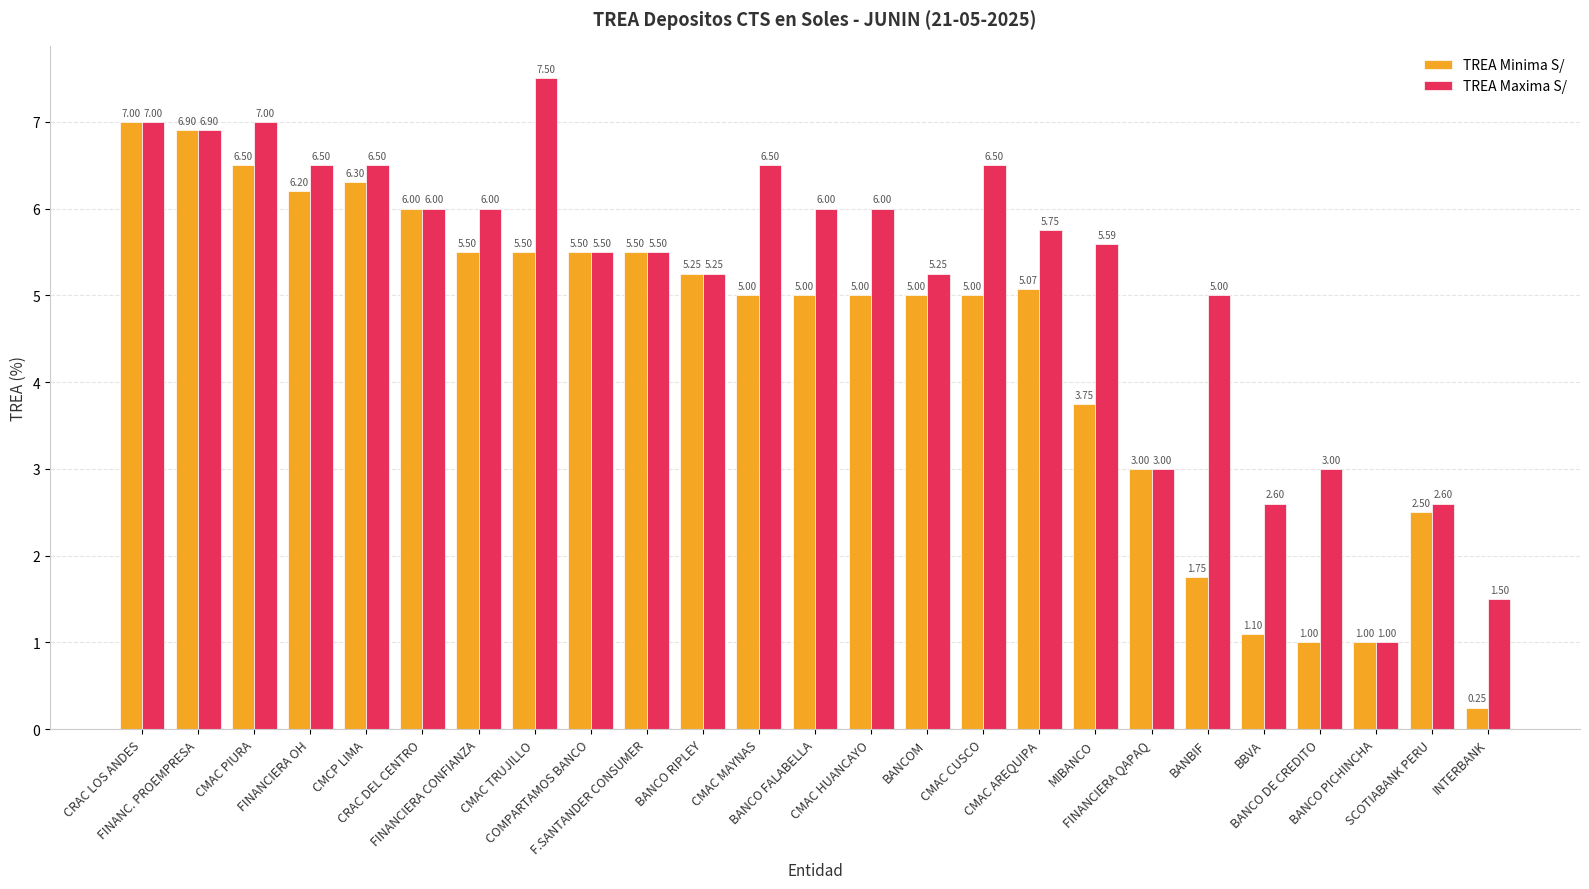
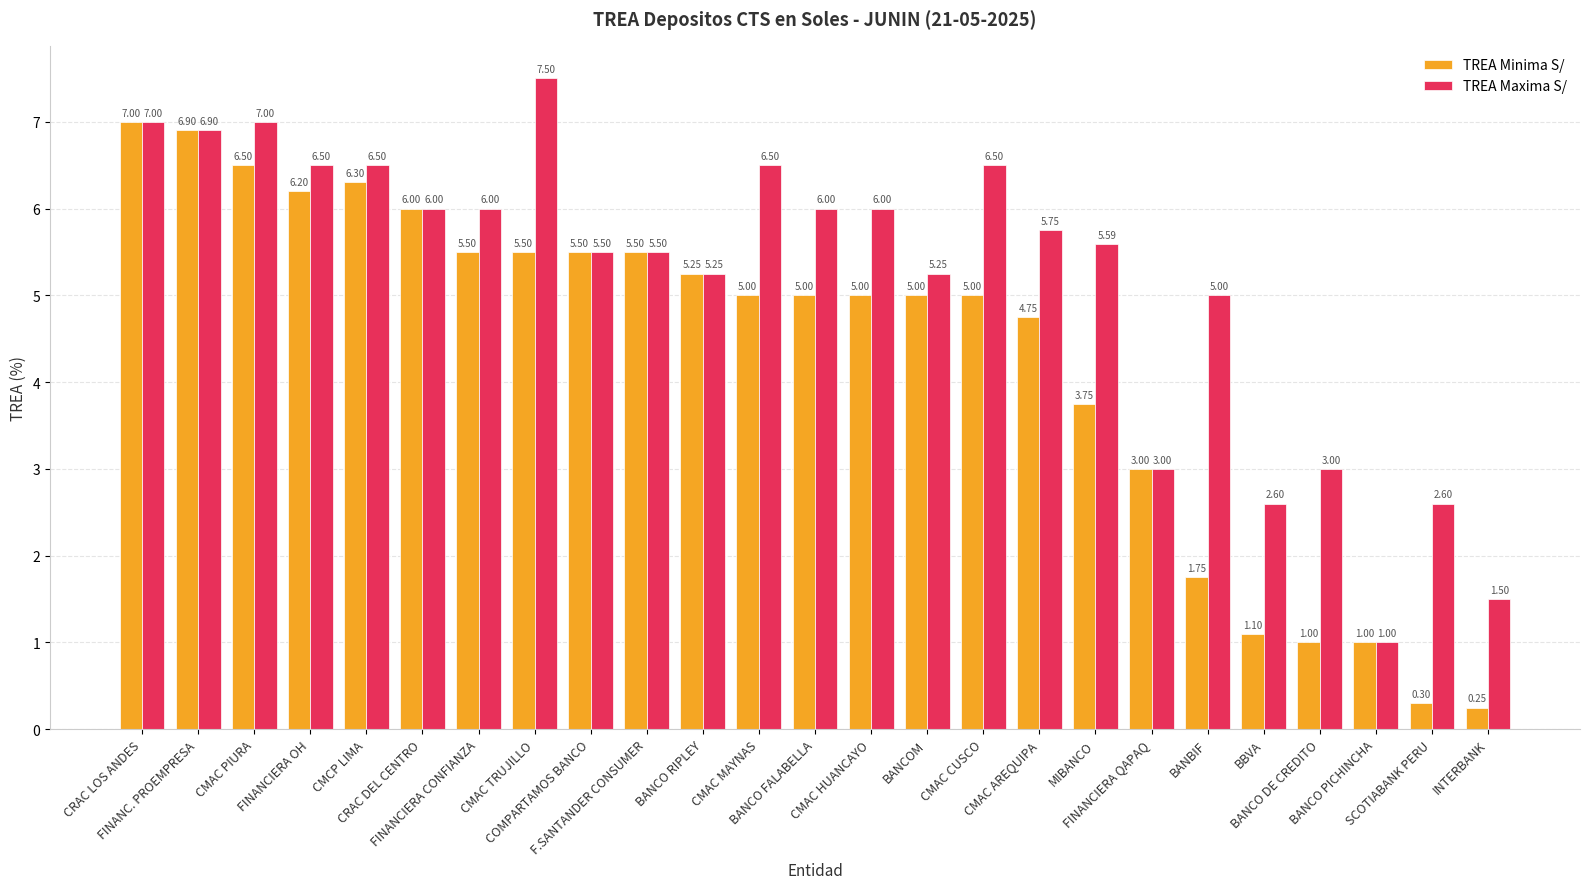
  {
    "TREA Minima S/": {
      "CRAC LOS ANDES": 7.00,
      "FINANC. PROEMPRESA": 6.90,
      "CMAC PIURA": 6.50,
      "FINANCIERA OH": 6.20,
      "CMCP LIMA": 6.30,
      "CRAC DEL CENTRO": 6.00,
      "FINANCIERA CONFIANZA": 5.50,
      "CMAC TRUJILLO": 5.50,
      "COMPARTAMOS BANCO": 5.50,
      "F.SANTANDER CONSUMER": 5.50,
      "BANCO RIPLEY": 5.25,
      "CMAC MAYNAS": 5.00,
      "BANCO FALABELLA": 5.00,
      "CMAC HUANCAYO": 5.00,
      "BANCOM": 5.00,
      "CMAC CUSCO": 5.00,
-     "CMAC AREQUIPA": 5.07,
+     "CMAC AREQUIPA": 4.75,
      "MIBANCO": 3.75,
      "FINANCIERA QAPAQ": 3.00,
      "BANBIF": 1.75,
      "BBVA": 1.10,
      "BANCO DE CREDITO": 1.00,
      "BANCO PICHINCHA": 1.00,
-     "SCOTIABANK PERU": 2.50,
+     "SCOTIABANK PERU": 0.30,
      "INTERBANK": 0.25
    },
    "TREA Maxima S/": {
      "CRAC LOS ANDES": 7.00,
      "FINANC. PROEMPRESA": 6.90,
      "CMAC PIURA": 7.00,
      "FINANCIERA OH": 6.50,
      "CMCP LIMA": 6.50,
      "CRAC DEL CENTRO": 6.00,
      "FINANCIERA CONFIANZA": 6.00,
      "CMAC TRUJILLO": 7.50,
      "COMPARTAMOS BANCO": 5.50,
      "F.SANTANDER CONSUMER": 5.50,
      "BANCO RIPLEY": 5.25,
      "CMAC MAYNAS": 6.50,
      "BANCO FALABELLA": 6.00,
      "CMAC HUANCAYO": 6.00,
      "BANCOM": 5.25,
      "CMAC CUSCO": 6.50,
      "CMAC AREQUIPA": 5.75,
      "MIBANCO": 5.59,
      "FINANCIERA QAPAQ": 3.00,
      "BANBIF": 5.00,
      "BBVA": 2.60,
      "BANCO DE CREDITO": 3.00,
      "BANCO PICHINCHA": 1.00,
      "SCOTIABANK PERU": 2.60,
      "INTERBANK": 1.50
    }
  }
